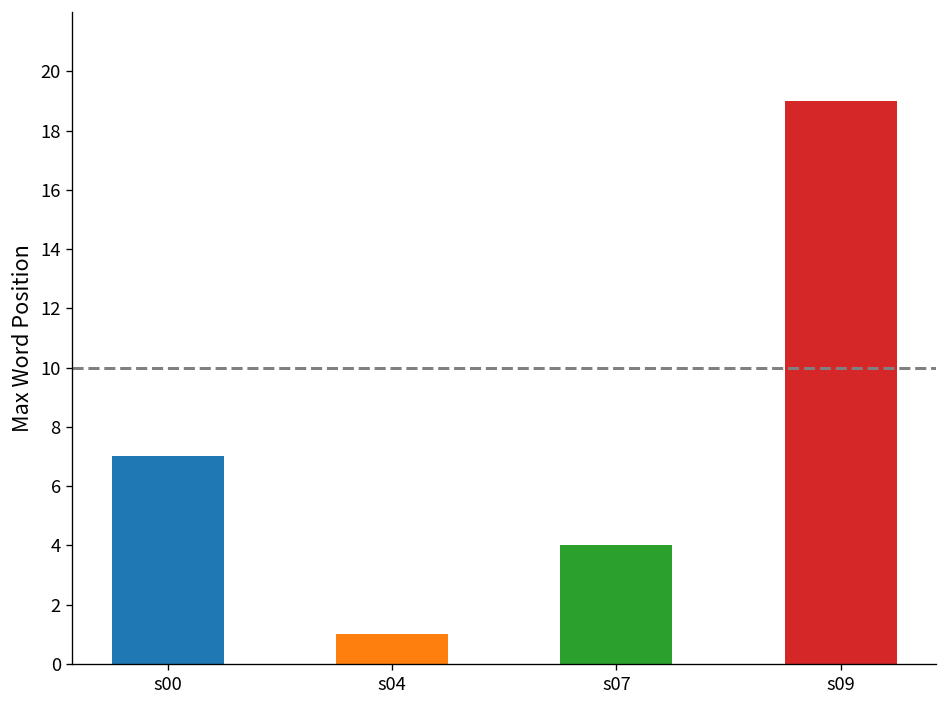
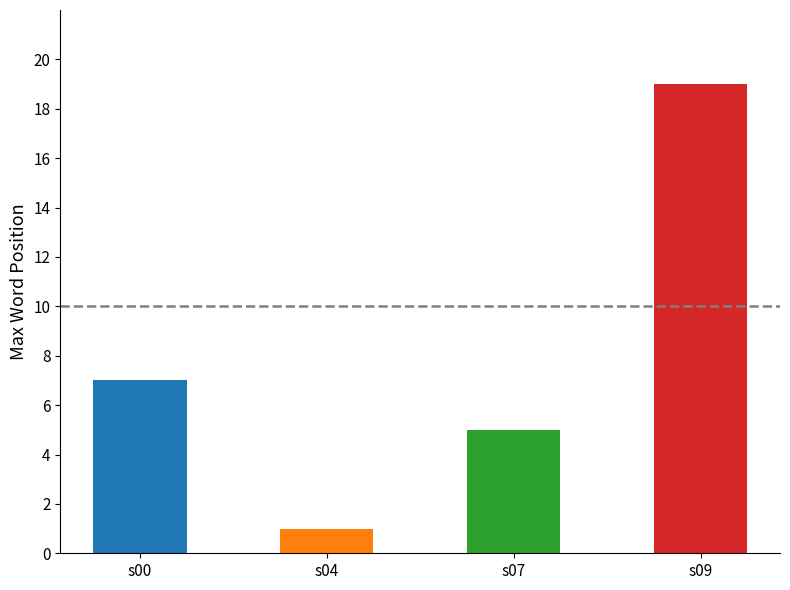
  {
    "s00": 7,
    "s04": 1,
-   "s07": 4,
+   "s07": 5,
    "s09": 19
  }
